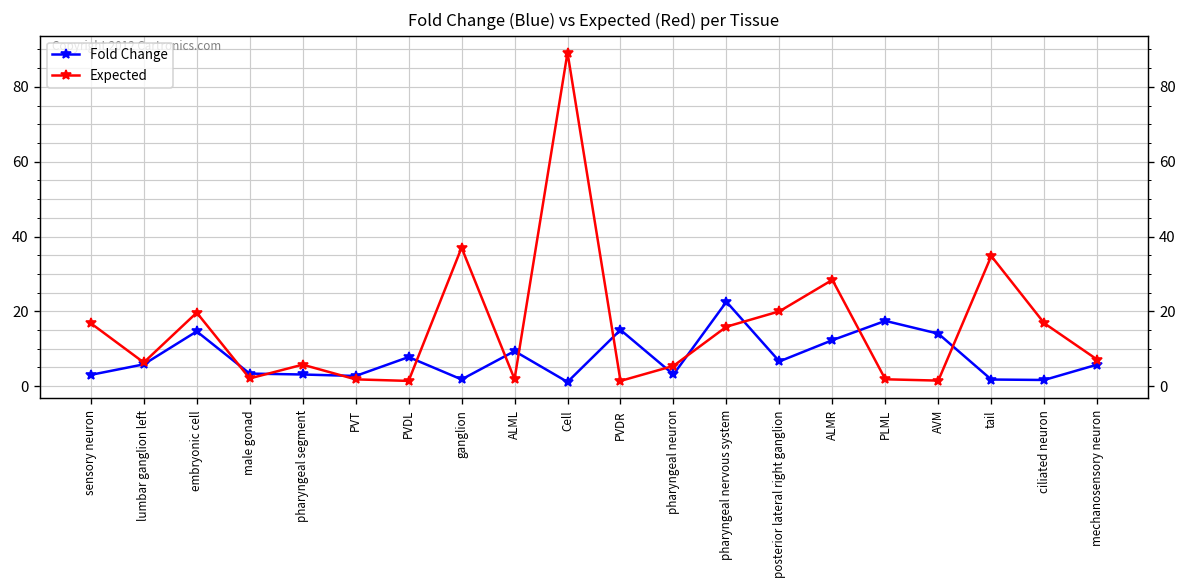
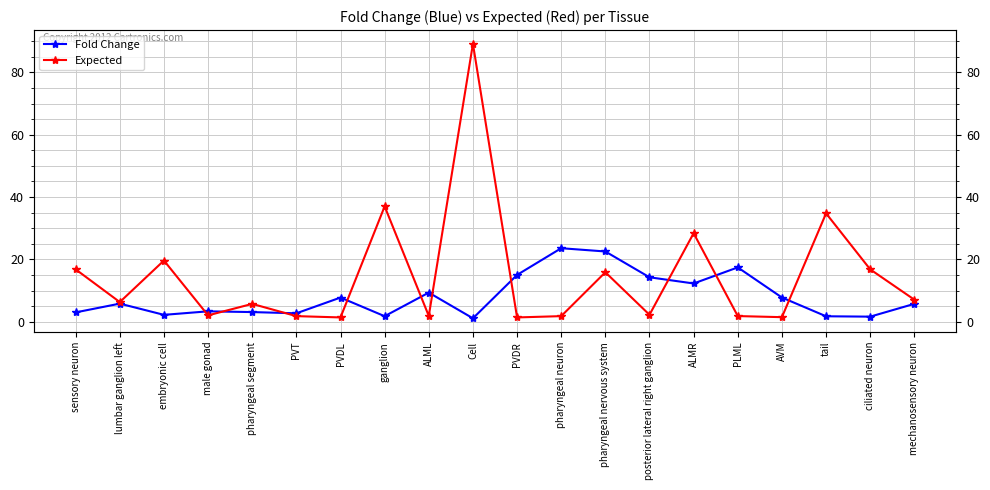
  {
    "Fold Change": {
      "sensory neuron": 3,
-     "embryonic cell": 15,
+     "embryonic cell": 2,
      "male gonad": 3,
      "pharyngeal segment": 3,
      "PVT": 3,
      "PVDL": 8,
      "ganglion": 2,
      "ALML": 9,
      "Cell": 1,
      "PVDR": 15,
-     "pharyngeal neuron": 3,
+     "pharyngeal neuron": 24,
      "pharyngeal nervous system": 23,
-     "posterior lateral right ganglion": 7,
+     "posterior lateral right ganglion": 14,
      "ALMR": 12,
      "PLML": 17,
-     "AVM": 14,
+     "AVM": 8,
      "tail": 2,
      "ciliated neuron": 2,
      "mechanosensory neuron": 6
    },
    "Expected": {
      "sensory neuron": 17,
      "embryonic cell": 20,
      "male gonad": 2,
      "pharyngeal segment": 6,
      "PVT": 2,
      "PVDL": 1,
      "ganglion": 37,
      "ALML": 2,
      "Cell": 89,
      "PVDR": 1,
-     "pharyngeal neuron": 5,
+     "pharyngeal neuron": 2,
      "pharyngeal nervous system": 16,
-     "posterior lateral right ganglion": 20,
+     "posterior lateral right ganglion": 2,
      "ALMR": 28,
      "PLML": 2,
      "AVM": 1,
      "tail": 35,
      "ciliated neuron": 17,
      "mechanosensory neuron": 7
    }
  }
